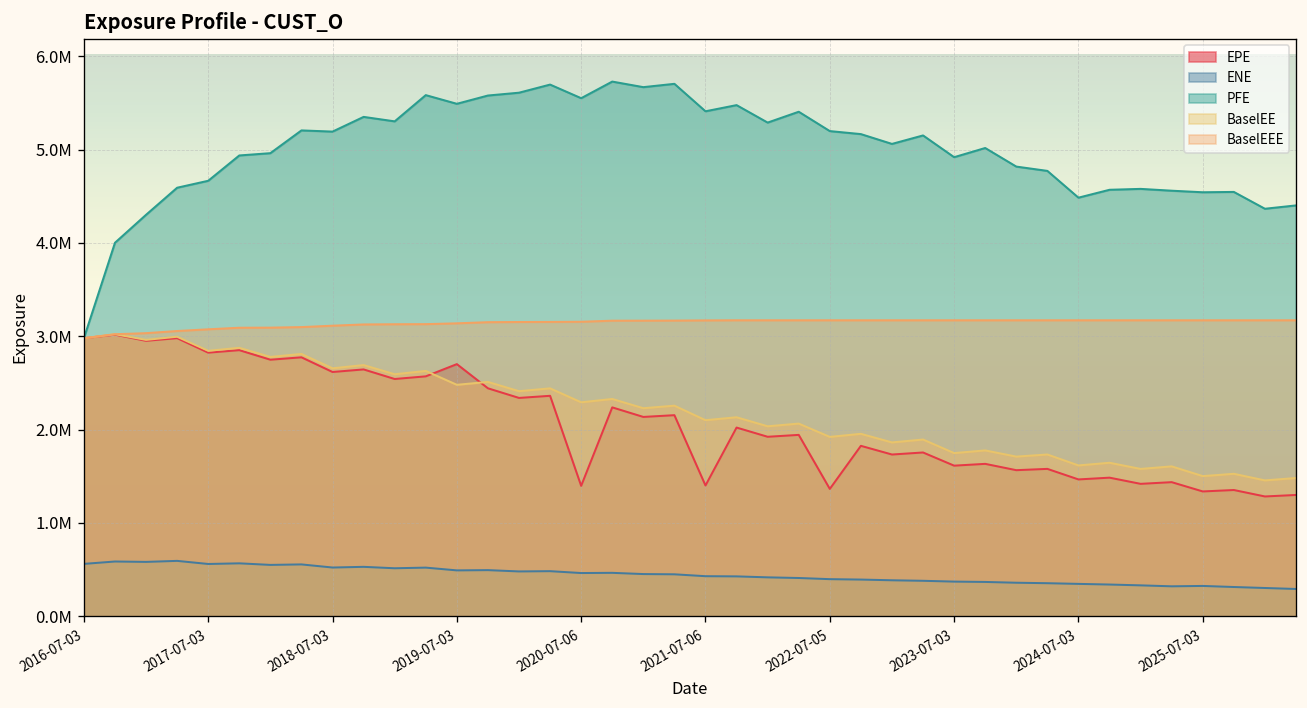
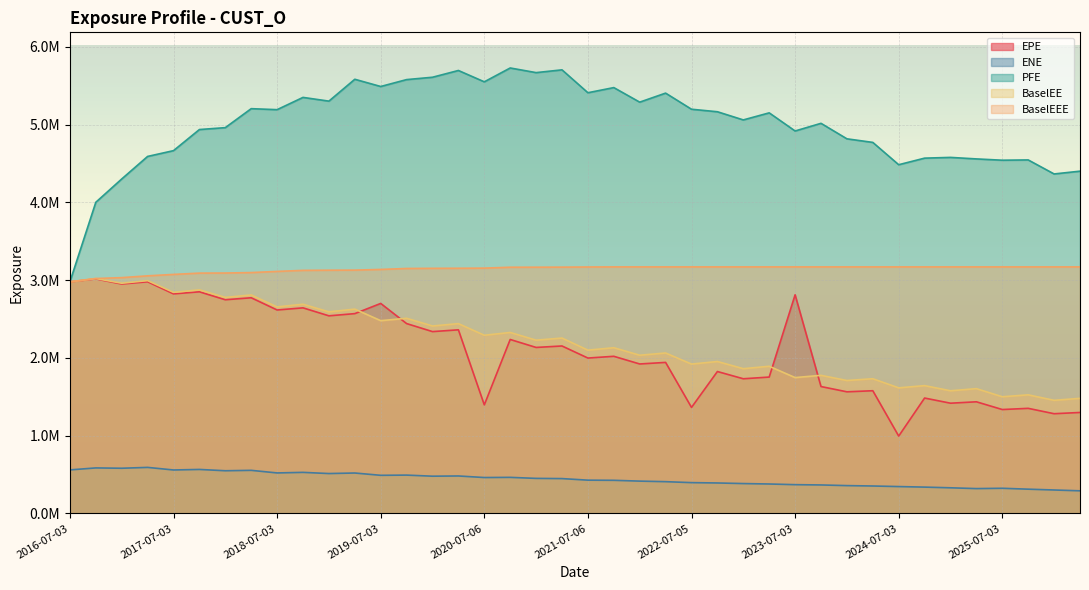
  {
    "EPE": {
      "2018-07-03": 2600000,
      "2019-07-03": 2700000,
      "2020-07-06": 1400000,
-     "2021-07-06": 1400000,
+     "2021-07-06": 2000000,
      "2022-07-05": 1400000,
-     "2023-07-03": 1600000,
-     "2024-07-03": 1500000,
+     "2023-07-03": 2800000,
+     "2024-07-03": 1000000,
      "2025-07-03": 1300000
    }
  }
